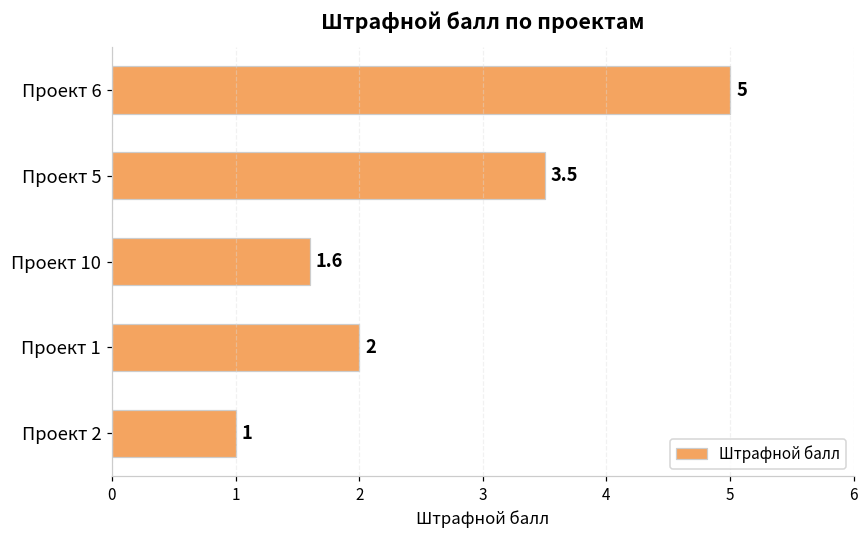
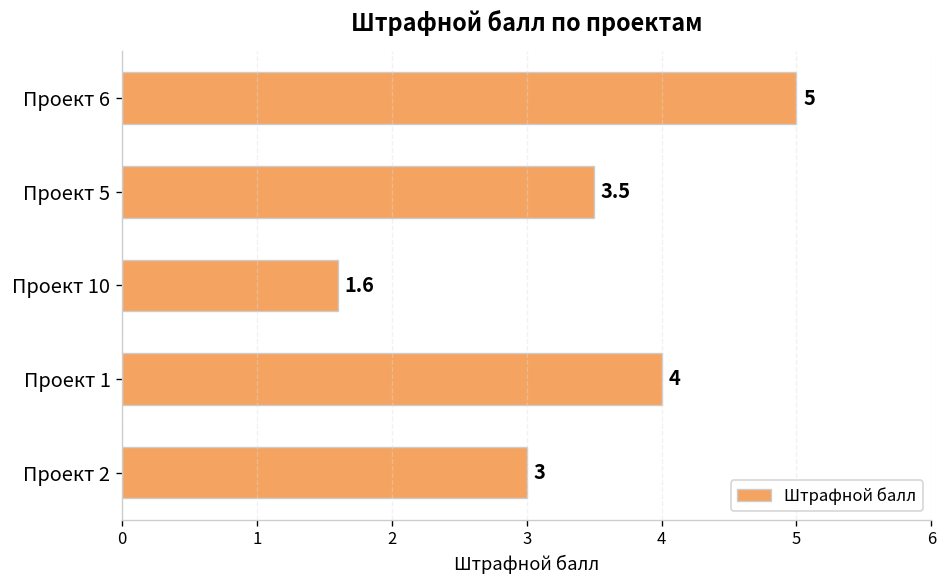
  {
    "Проект 6": 5,
    "Проект 5": 3.5,
    "Проект 10": 1.6,
-   "Проект 1": 2,
-   "Проект 2": 1
+   "Проект 1": 4,
+   "Проект 2": 3
  }
